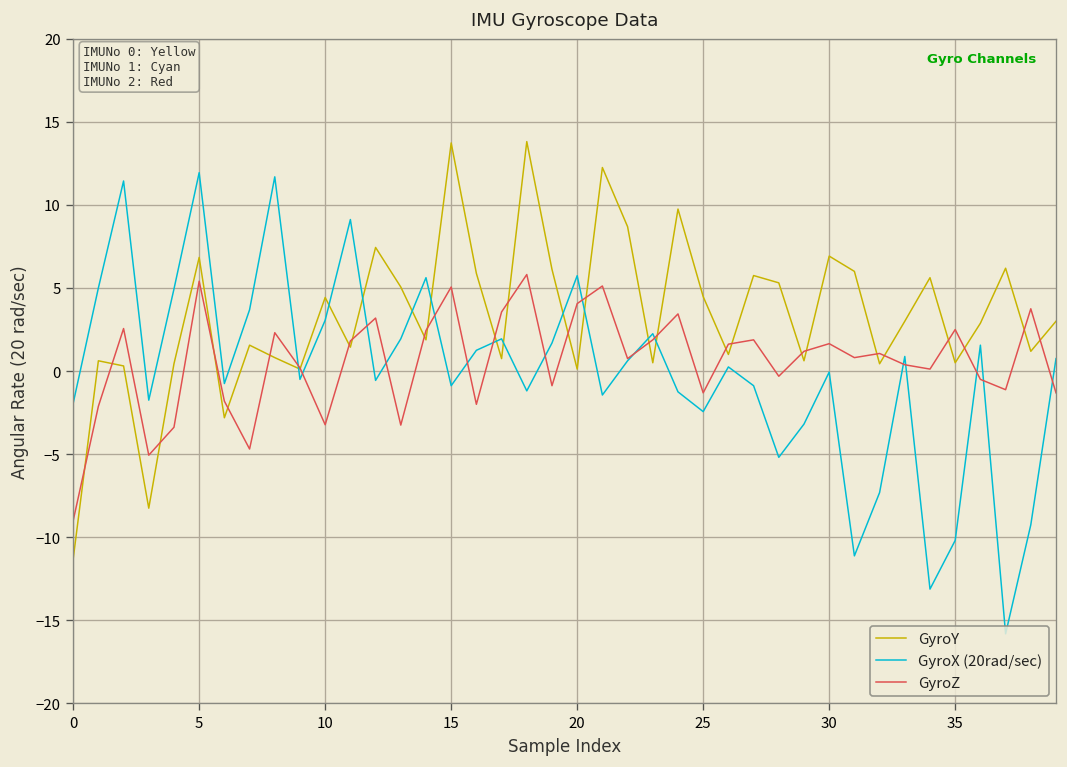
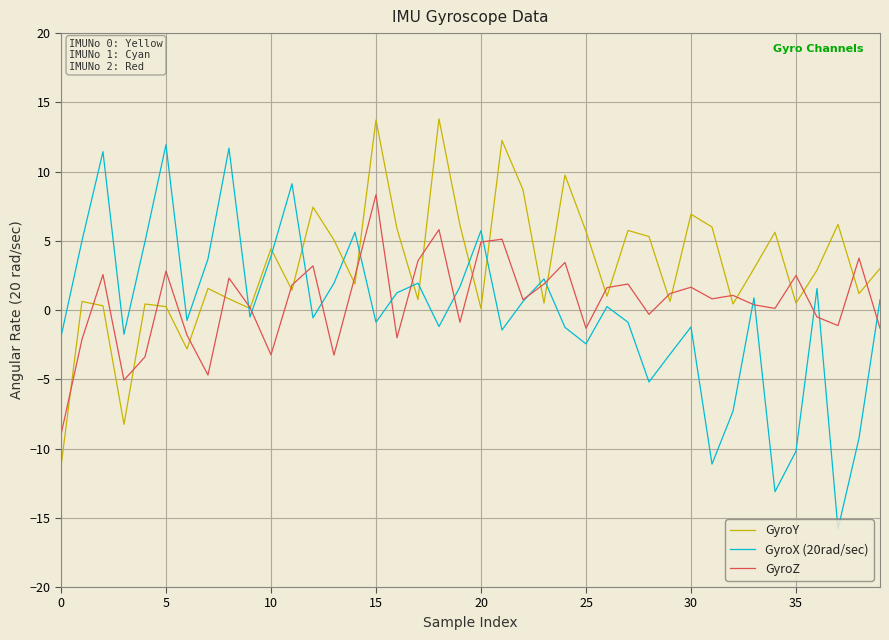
  {
    "GyroY": {
      "0": -11.3,
-     "5": 6.8,
+     "5": 0.3,
      "10": 4.4,
      "15": 13.7,
      "20": 0.1,
-     "25": 4.5,
+     "25": 5.7,
      "30": 6.9,
      "35": 0.5
    },
    "GyroX (20rad/sec)": {
      "0": -1.9,
      "5": 11.9,
-     "10": 3.1,
+     "10": 3.9,
      "15": -0.9,
      "20": 5.7,
      "25": -2.4,
-     "30": -0.1,
+     "30": -1.2,
      "35": -10.2
    },
    "GyroZ": {
      "0": -9.0,
-     "5": 5.4,
+     "5": 2.8,
      "10": -3.2,
-     "15": 5.1,
-     "20": 4.1,
+     "15": 8.3,
+     "20": 4.9,
      "25": -1.3,
      "30": 1.7,
      "35": 2.5
    }
  }
